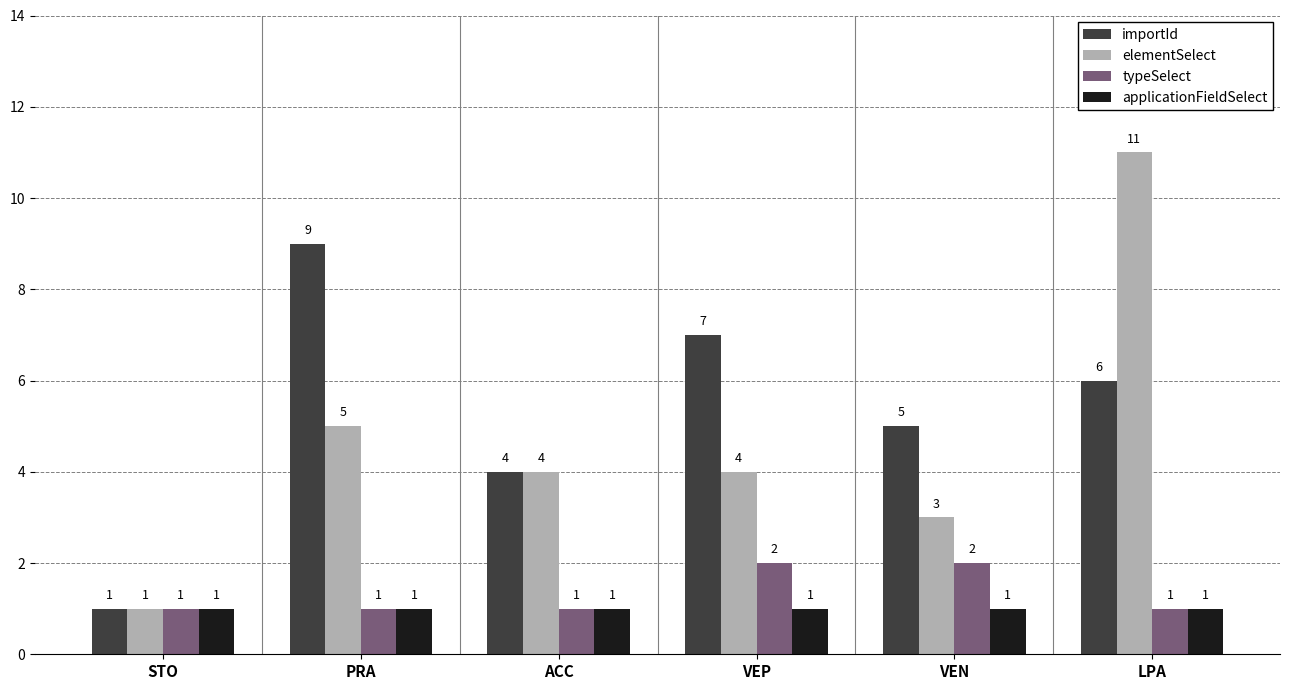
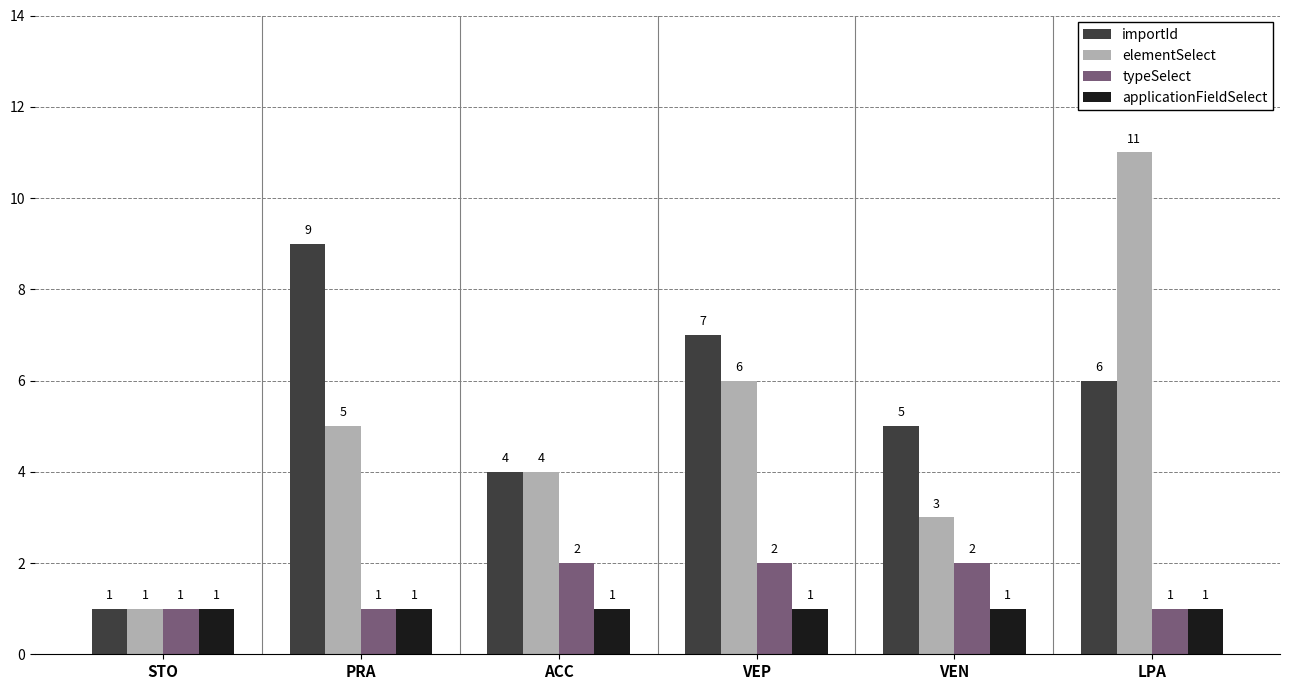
  {
    "importId": {
      "STO": 1,
      "PRA": 9,
      "ACC": 4,
      "VEP": 7,
      "VEN": 5,
      "LPA": 6
    },
    "elementSelect": {
      "STO": 1,
      "PRA": 5,
      "ACC": 4,
-     "VEP": 4,
+     "VEP": 6,
      "VEN": 3,
      "LPA": 11
    },
    "typeSelect": {
      "STO": 1,
      "PRA": 1,
-     "ACC": 1,
+     "ACC": 2,
      "VEP": 2,
      "VEN": 2,
      "LPA": 1
    },
    "applicationFieldSelect": {
      "STO": 1,
      "PRA": 1,
      "ACC": 1,
      "VEP": 1,
      "VEN": 1,
      "LPA": 1
    }
  }
